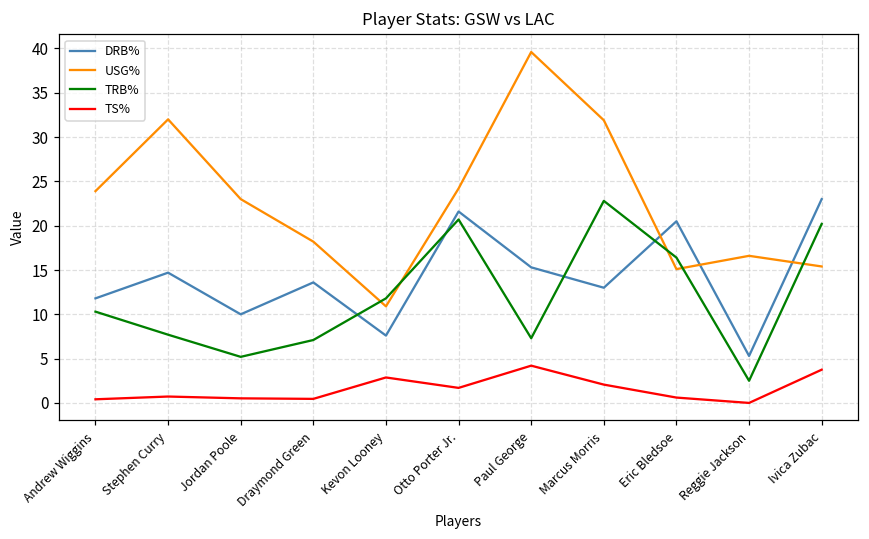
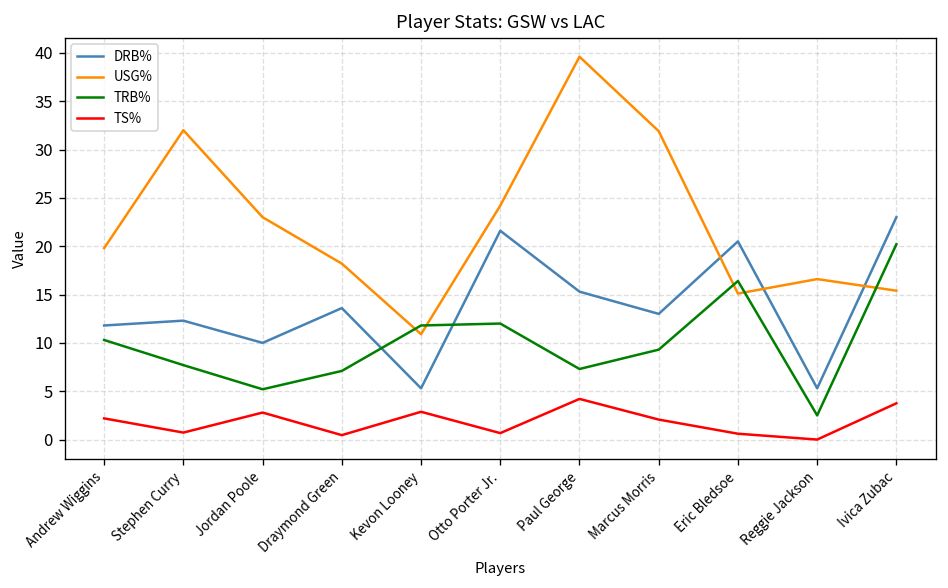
  {
    "DRB%": {
      "Andrew Wiggins": 12,
-     "Stephen Curry": 15,
+     "Stephen Curry": 12,
      "Jordan Poole": 10,
      "Draymond Green": 14,
-     "Kevon Looney": 8,
+     "Kevon Looney": 5,
      "Otto Porter Jr.": 22,
      "Paul George": 15,
      "Marcus Morris": 13,
      "Eric Bledsoe": 21,
      "Reggie Jackson": 5,
      "Ivica Zubac": 23
    },
    "USG%": {
-     "Andrew Wiggins": 24,
+     "Andrew Wiggins": 20,
      "Stephen Curry": 32,
      "Jordan Poole": 23,
      "Draymond Green": 18,
      "Kevon Looney": 11,
      "Otto Porter Jr.": 24,
      "Paul George": 40,
      "Marcus Morris": 32,
      "Eric Bledsoe": 15,
      "Reggie Jackson": 17,
      "Ivica Zubac": 15
    },
    "TRB%": {
      "Andrew Wiggins": 10,
      "Stephen Curry": 8,
      "Jordan Poole": 5,
      "Draymond Green": 7,
      "Kevon Looney": 12,
-     "Otto Porter Jr.": 21,
+     "Otto Porter Jr.": 12,
      "Paul George": 7,
-     "Marcus Morris": 23,
+     "Marcus Morris": 9,
      "Eric Bledsoe": 16,
      "Reggie Jackson": 3,
      "Ivica Zubac": 20
    },
    "TS%": {
-     "Andrew Wiggins": 0,
+     "Andrew Wiggins": 2,
      "Stephen Curry": 1,
-     "Jordan Poole": 1,
+     "Jordan Poole": 3,
      "Draymond Green": 0,
      "Kevon Looney": 3,
-     "Otto Porter Jr.": 2,
+     "Otto Porter Jr.": 1,
      "Paul George": 4,
      "Marcus Morris": 2,
      "Eric Bledsoe": 1,
      "Reggie Jackson": 0,
      "Ivica Zubac": 4
    }
  }
